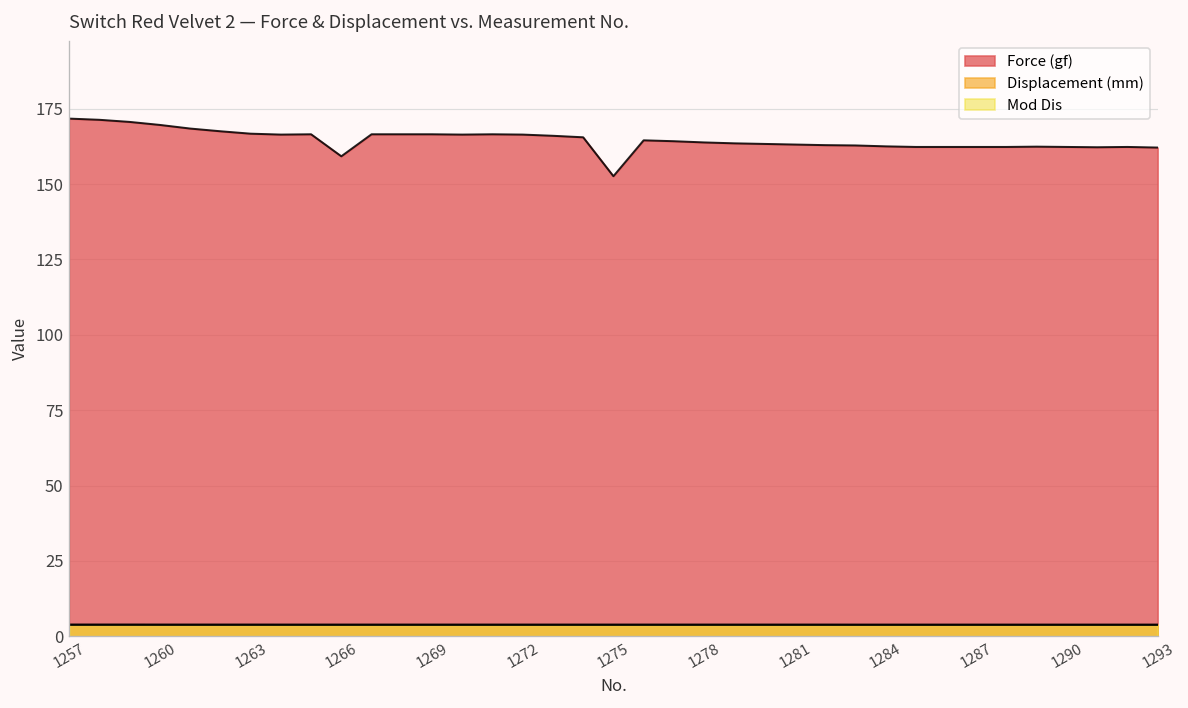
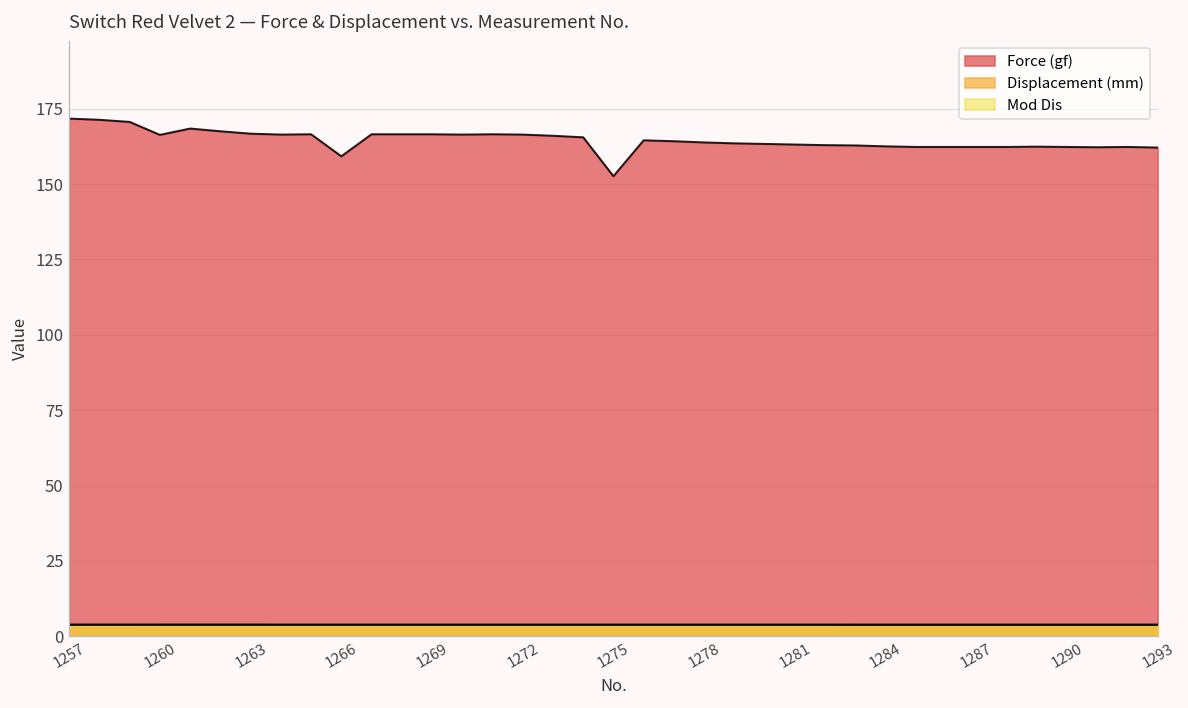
  {
    "Force (gf)": {
      "1257": 172,
-     "1260": 170,
+     "1260": 166,
      "1263": 167,
      "1266": 159,
      "1269": 167,
      "1272": 166,
      "1275": 153,
      "1278": 164,
      "1281": 163,
      "1284": 163,
      "1287": 162,
      "1290": 162,
      "1293": 162
    }
  }
